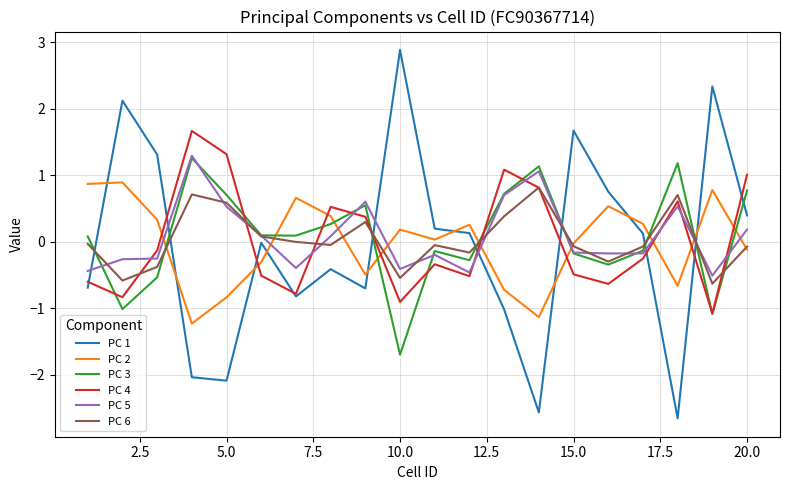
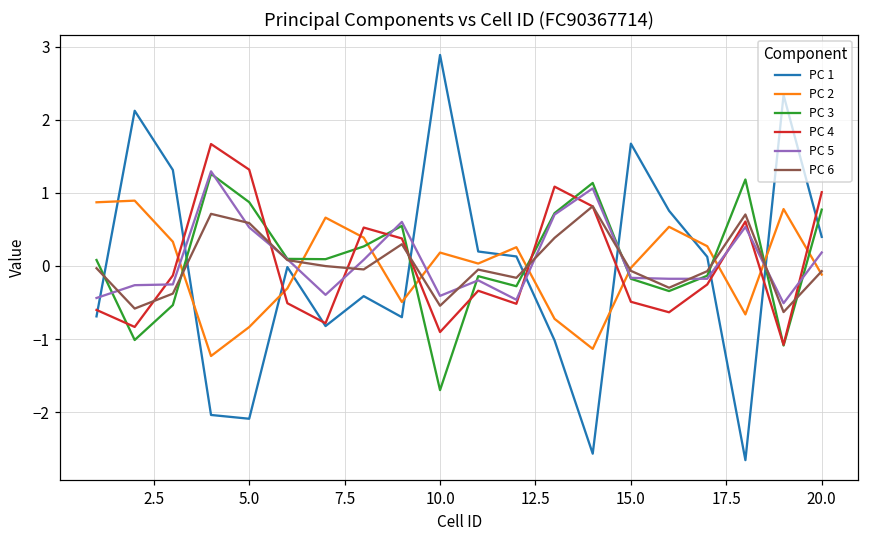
  {
    "PC 1": {
      "5.0": -2.1,
      "10.0": 2.9,
      "15.0": 1.7,
      "20.0": 0.4
    },
    "PC 2": {
      "5.0": -0.8,
      "10.0": 0.2,
      "15.0": 0.0,
      "20.0": -0.1
    },
    "PC 3": {
-     "5.0": 0.7,
+     "5.0": 0.9,
      "10.0": -1.7,
      "20.0": 0.8
    },
    "PC 4": {
      "5.0": 1.3,
      "10.0": -0.9,
      "15.0": -0.5,
      "20.0": 1.0
    },
    "PC 5": {
      "5.0": 0.5,
      "10.0": -0.4,
      "20.0": 0.2
    },
    "PC 6": {
      "5.0": 0.6,
      "10.0": -0.5,
      "15.0": -0.1,
      "20.0": -0.1
    }
  }
